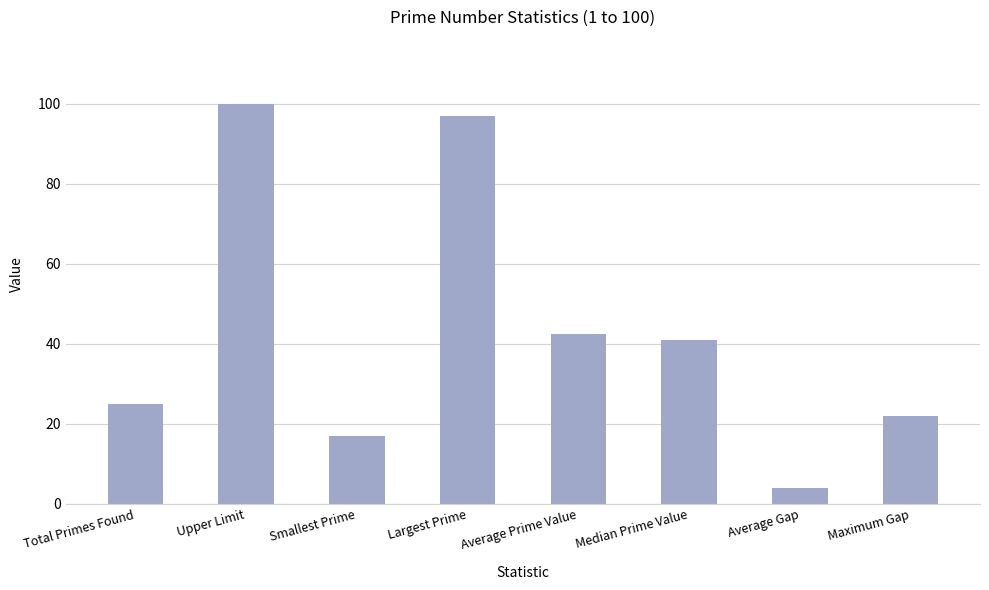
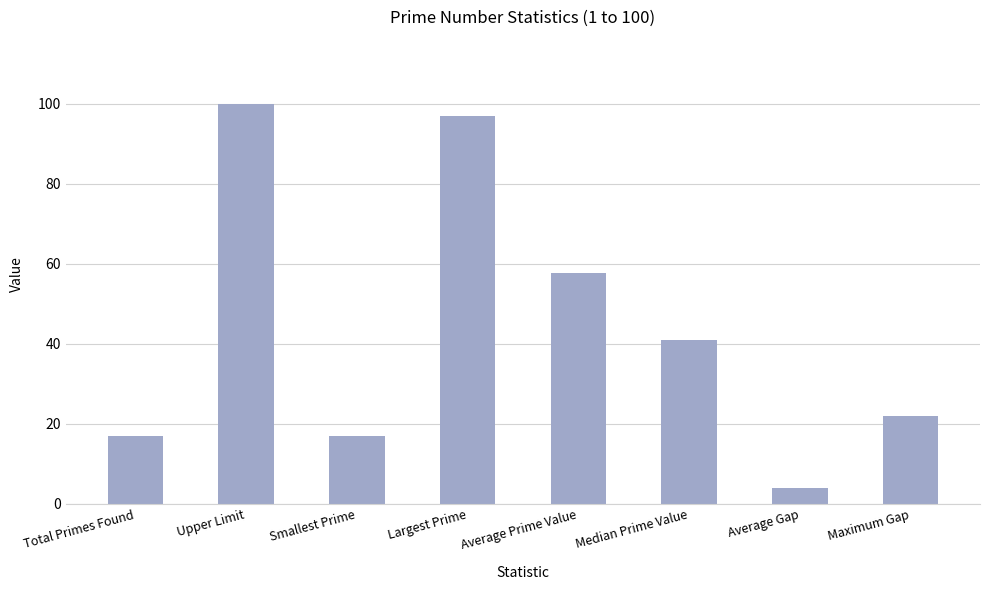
  {
-   "Total Primes Found": 25,
+   "Total Primes Found": 17,
    "Upper Limit": 100,
    "Smallest Prime": 17,
    "Largest Prime": 97,
-   "Average Prime Value": 42,
+   "Average Prime Value": 58,
    "Median Prime Value": 41,
    "Average Gap": 4,
    "Maximum Gap": 22
  }
